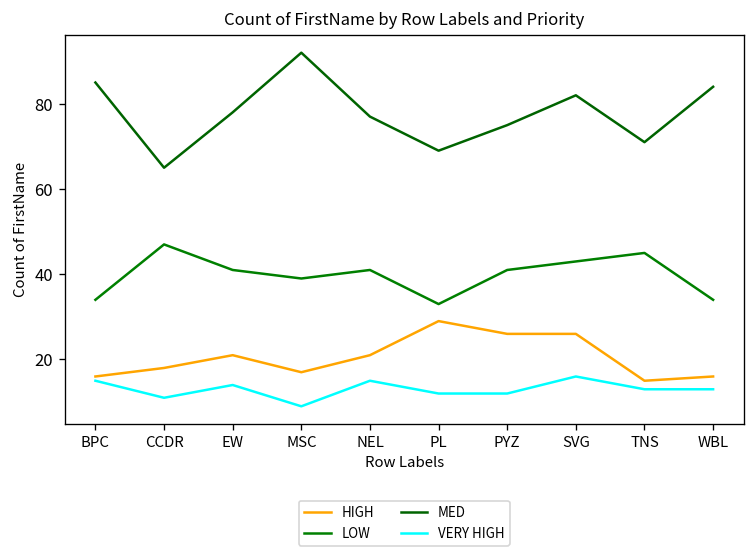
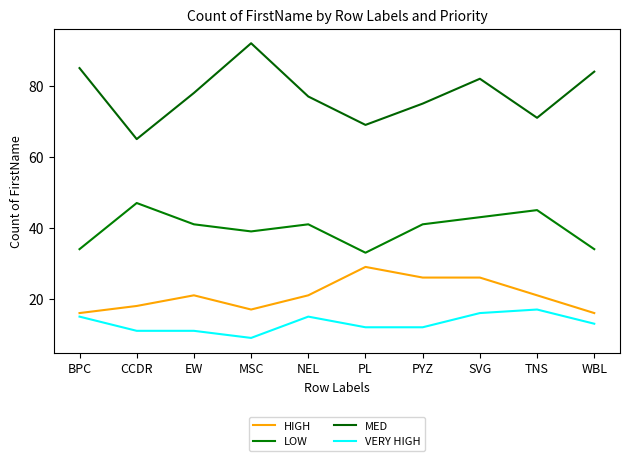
  {
    "HIGH": {
      "BPC": 16,
      "CCDR": 18,
      "EW": 21,
      "MSC": 17,
      "NEL": 21,
      "PL": 29,
      "PYZ": 26,
      "SVG": 26,
-     "TNS": 15,
+     "TNS": 21,
      "WBL": 16
    },
    "VERY HIGH": {
      "BPC": 15,
      "CCDR": 11,
-     "EW": 14,
+     "EW": 11,
      "MSC": 9,
      "NEL": 15,
      "PL": 12,
      "PYZ": 12,
      "SVG": 16,
-     "TNS": 13,
+     "TNS": 17,
      "WBL": 13
    }
  }
